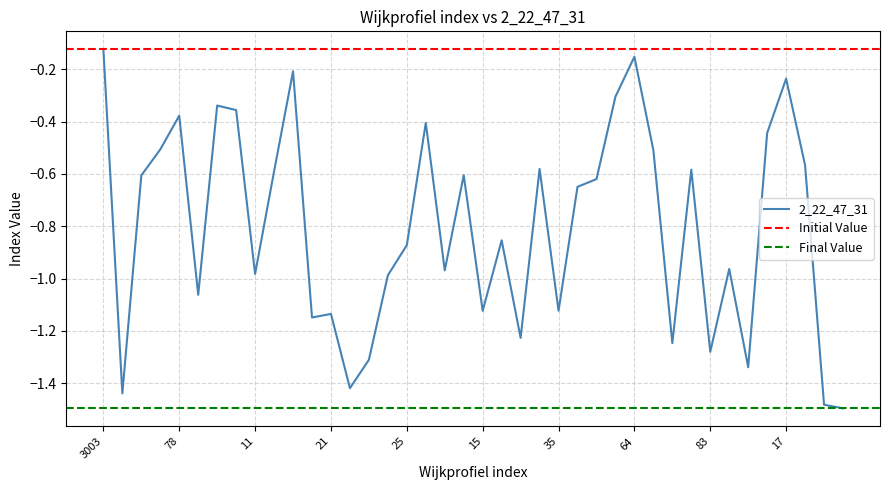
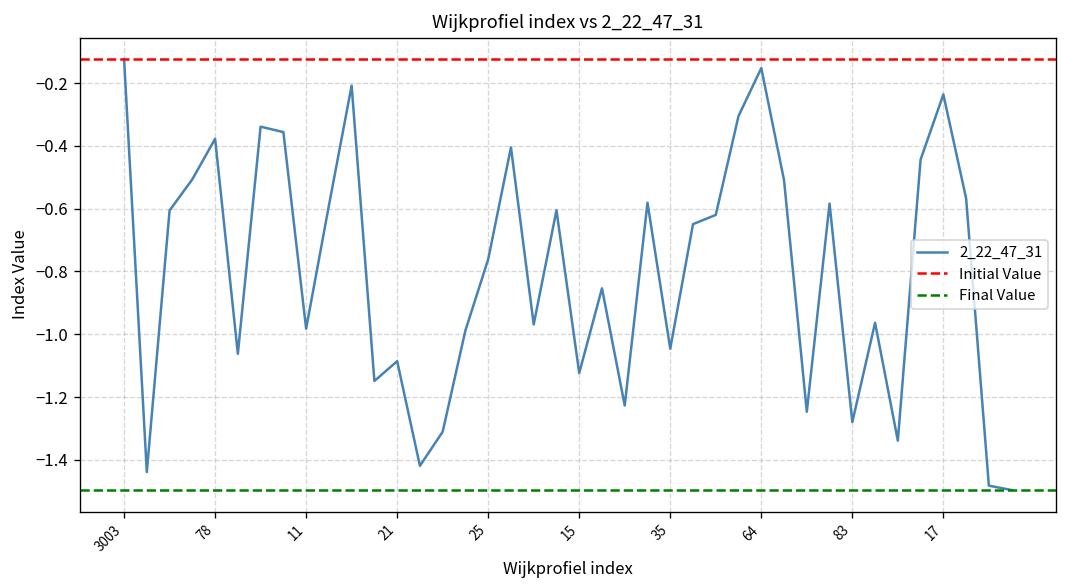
  {
    "3003": -0.12,
    "78": -0.38,
    "11": -0.98,
-   "21": -1.14,
-   "25": -0.87,
+   "21": -1.09,
+   "25": -0.76,
    "15": -1.12,
-   "35": -1.12,
+   "35": -1.05,
    "64": -0.15,
    "83": -1.28,
    "17": -0.24
  }
